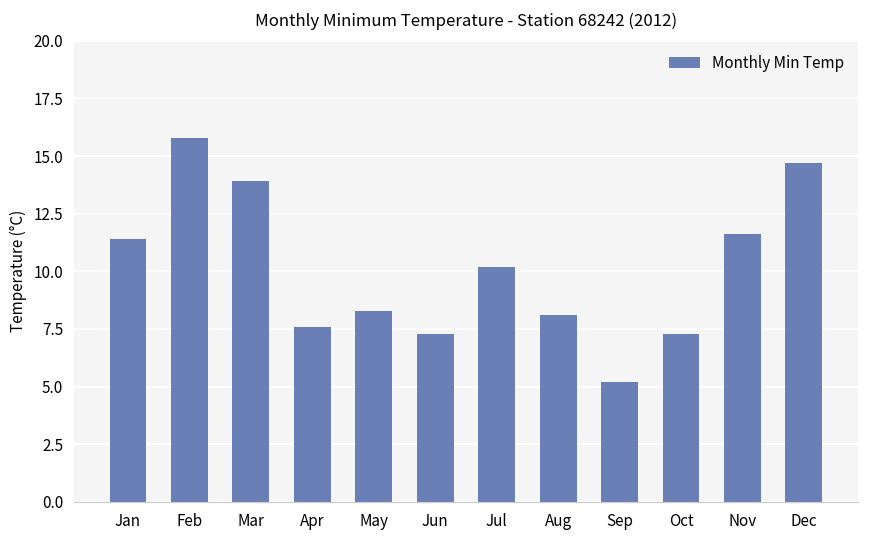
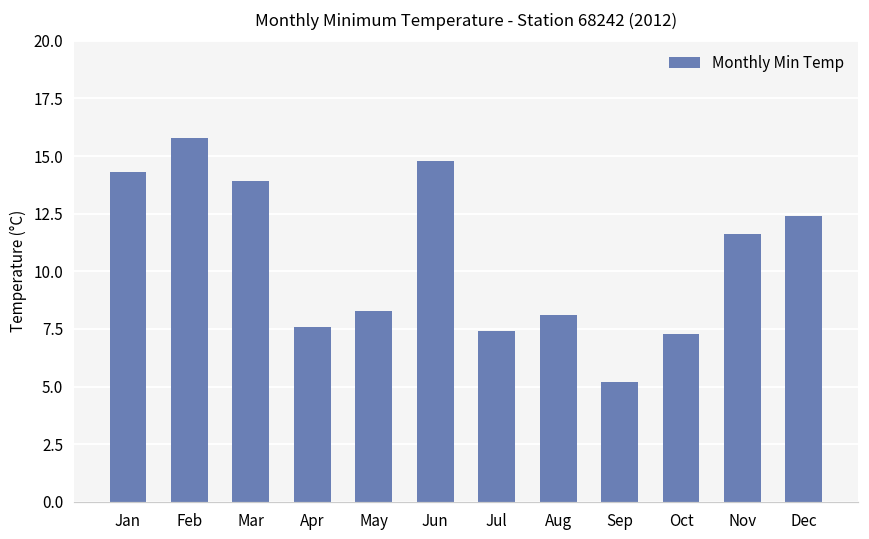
  {
-   "Jan": 11.4,
+   "Jan": 14.3,
    "Feb": 15.8,
    "Mar": 13.9,
    "Apr": 7.6,
    "May": 8.3,
-   "Jun": 7.3,
-   "Jul": 10.2,
+   "Jun": 14.8,
+   "Jul": 7.4,
    "Aug": 8.1,
    "Sep": 5.2,
    "Oct": 7.3,
    "Nov": 11.6,
-   "Dec": 14.7
+   "Dec": 12.4
  }
